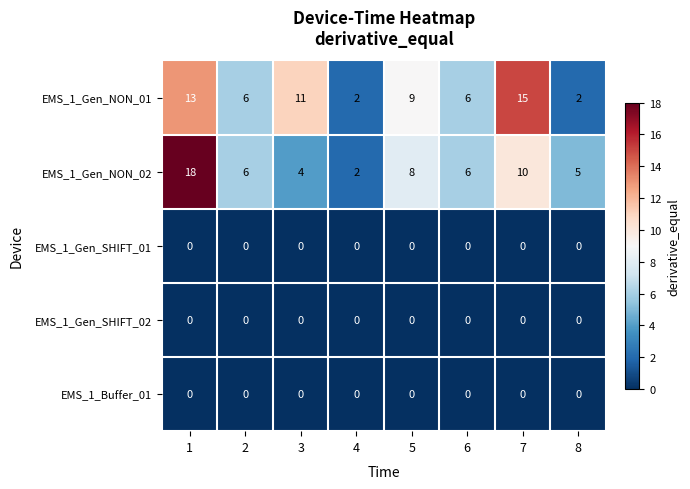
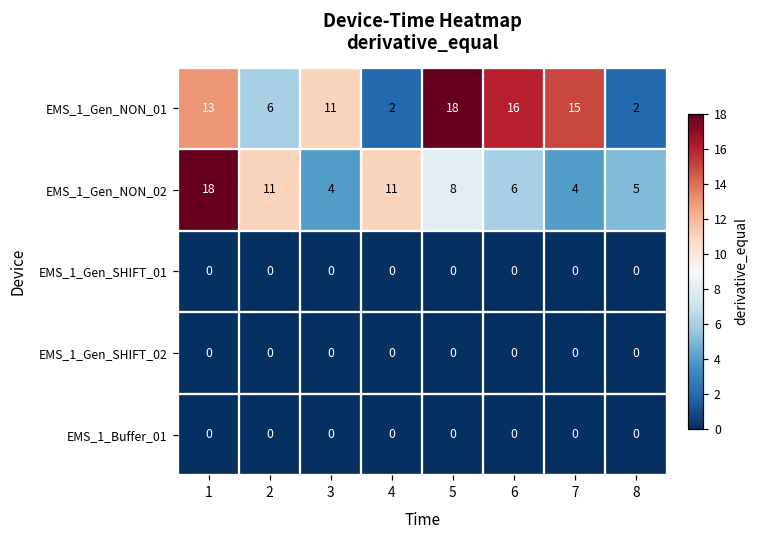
  {
    "EMS_1_Gen_NON_01": {
      "1": 13,
      "2": 6,
      "3": 11,
      "4": 2,
-     "5": 9,
-     "6": 6,
+     "5": 18,
+     "6": 16,
      "7": 15,
      "8": 2
    },
    "EMS_1_Gen_NON_02": {
      "1": 18,
-     "2": 6,
+     "2": 11,
      "3": 4,
-     "4": 2,
+     "4": 11,
      "5": 8,
      "6": 6,
-     "7": 10,
+     "7": 4,
      "8": 5
    },
    "EMS_1_Gen_SHIFT_01": {
      "1": 0,
      "2": 0,
      "3": 0,
      "4": 0,
      "5": 0,
      "6": 0,
      "7": 0,
      "8": 0
    },
    "EMS_1_Gen_SHIFT_02": {
      "1": 0,
      "2": 0,
      "3": 0,
      "4": 0,
      "5": 0,
      "6": 0,
      "7": 0,
      "8": 0
    },
    "EMS_1_Buffer_01": {
      "1": 0,
      "2": 0,
      "3": 0,
      "4": 0,
      "5": 0,
      "6": 0,
      "7": 0,
      "8": 0
    }
  }
